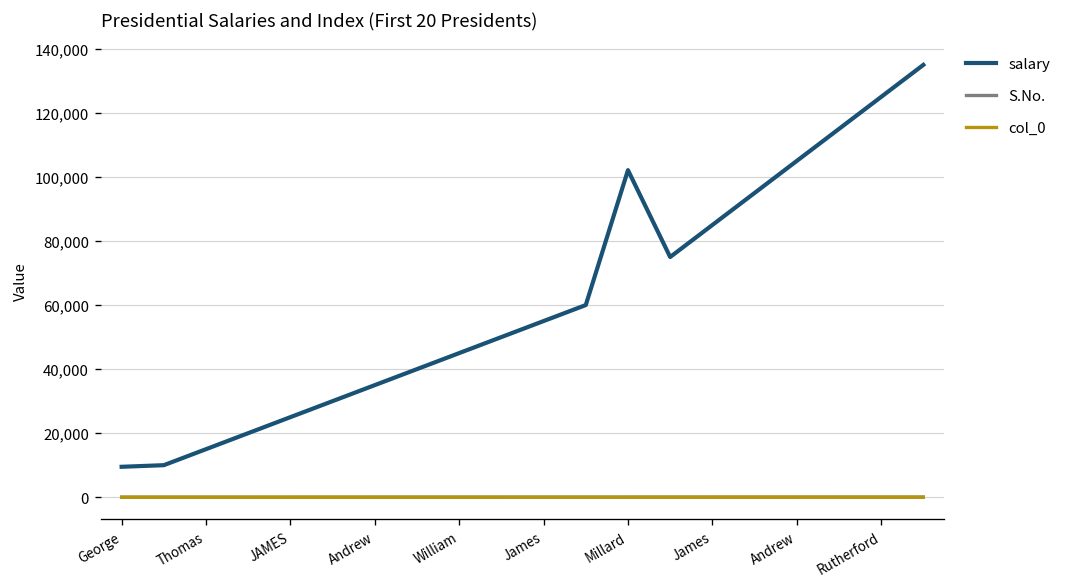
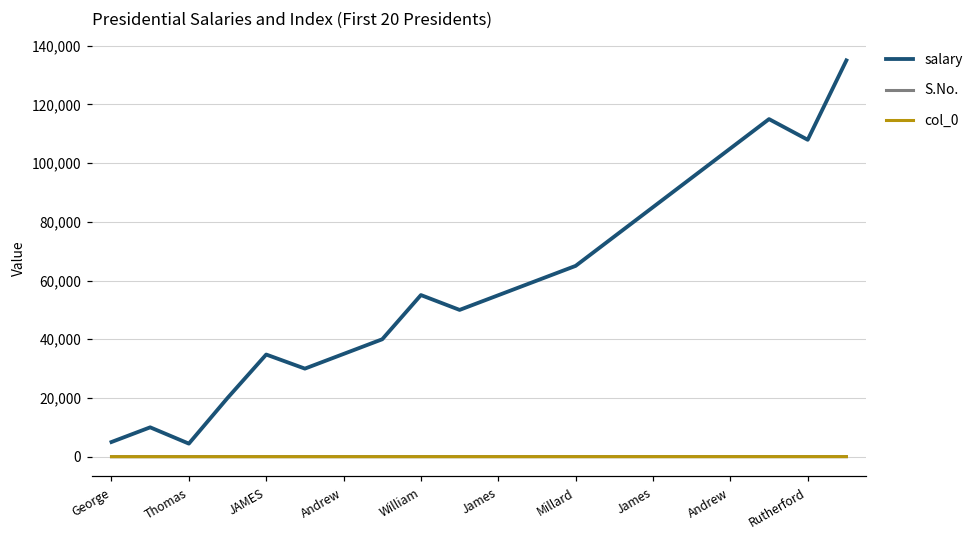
  {
    "salary": {
-     "George": "9,000",
-     "Thomas": "15,000",
-     "JAMES": "25,000",
-     "William": "45,000",
-     "Millard": "102,000",
-     "Rutherford": "125,000"
+     "George": "5,000",
+     "Thomas": "4,000",
+     "JAMES": "35,000",
+     "William": "55,000",
+     "Millard": "65,000",
+     "Rutherford": "108,000"
    },
    "col_0": {
      "George": "0",
      "Thomas": "0",
      "JAMES": "0",
      "William": "0",
      "Millard": "0",
      "Rutherford": "0"
    }
  }
